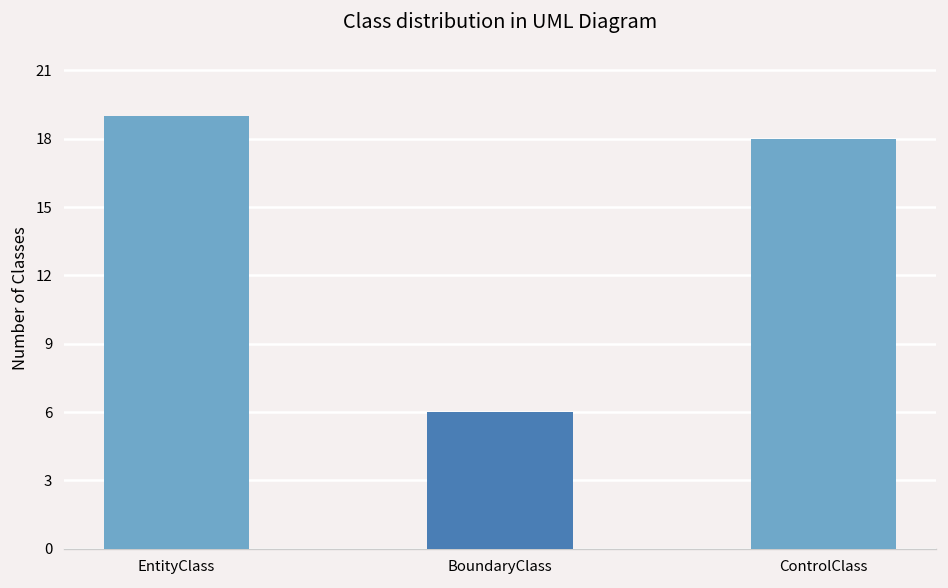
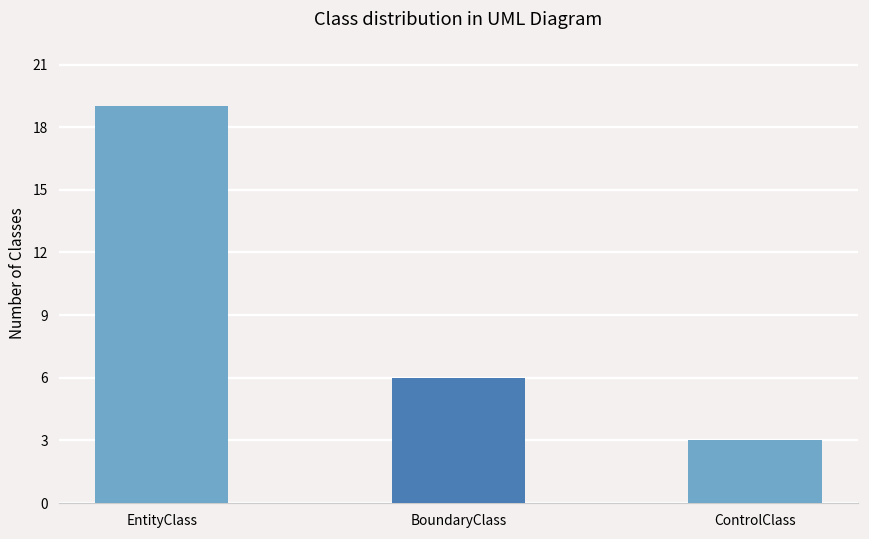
  {
    "EntityClass": 19,
    "BoundaryClass": 6,
-   "ControlClass": 18
+   "ControlClass": 3
  }
